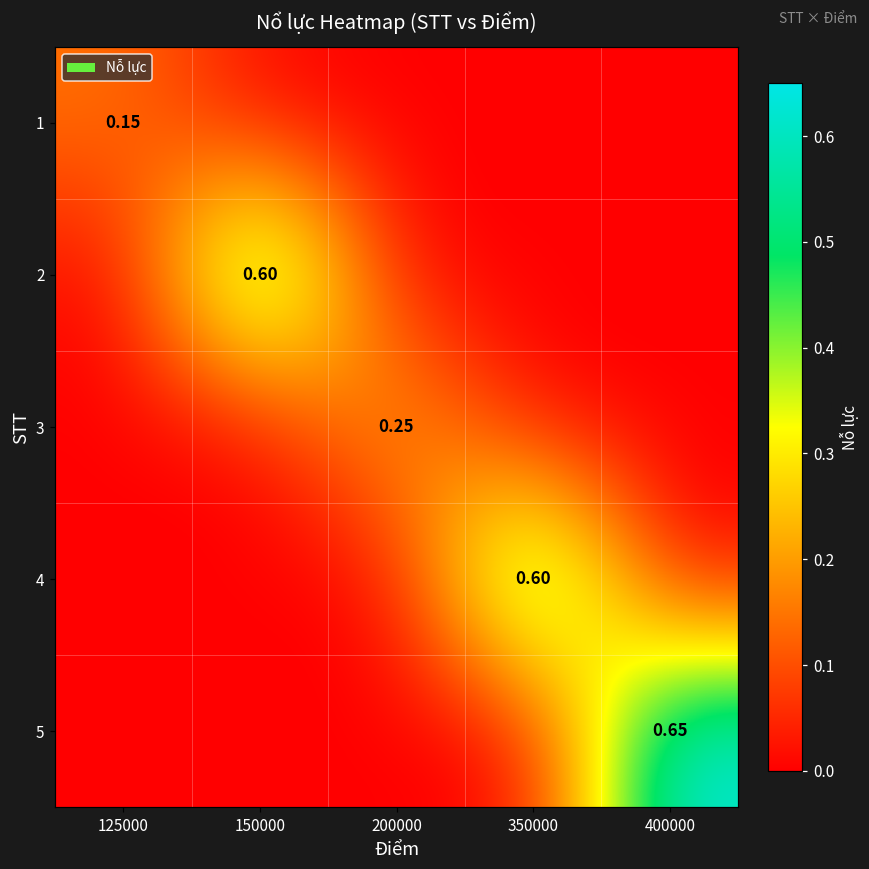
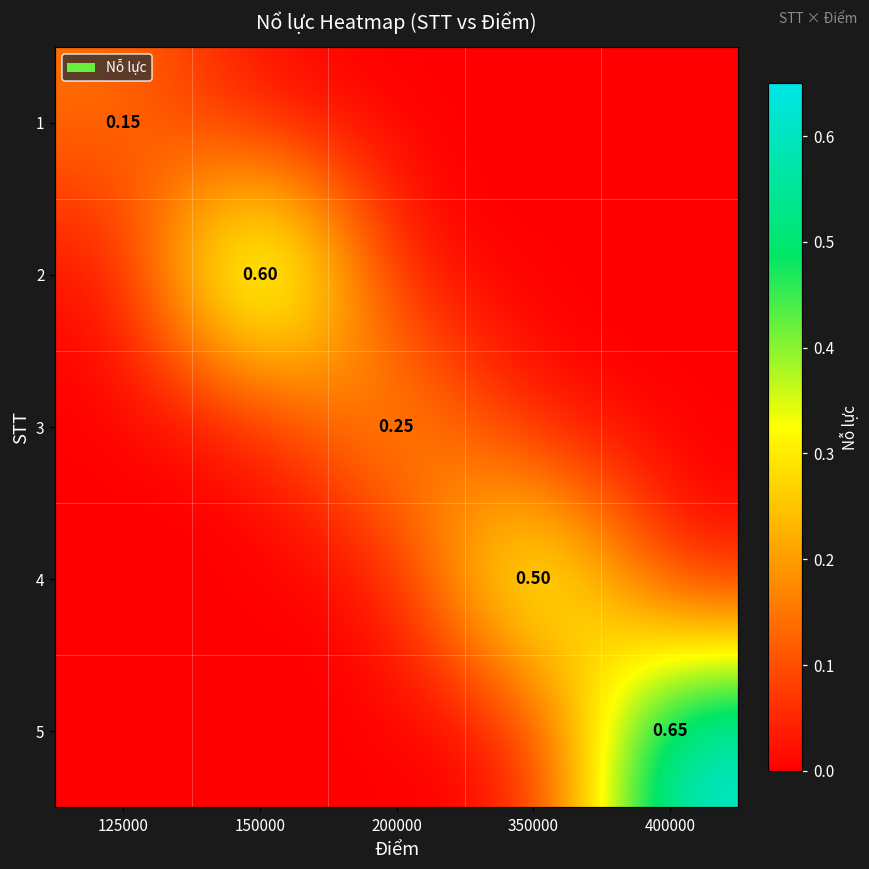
  {
    "1": {
      "125000": 0.15
    },
    "2": {
      "150000": 0.60
    },
    "3": {
      "200000": 0.25
    },
    "4": {
-     "350000": 0.60
+     "350000": 0.50
    },
    "5": {
      "400000": 0.65
    }
  }
